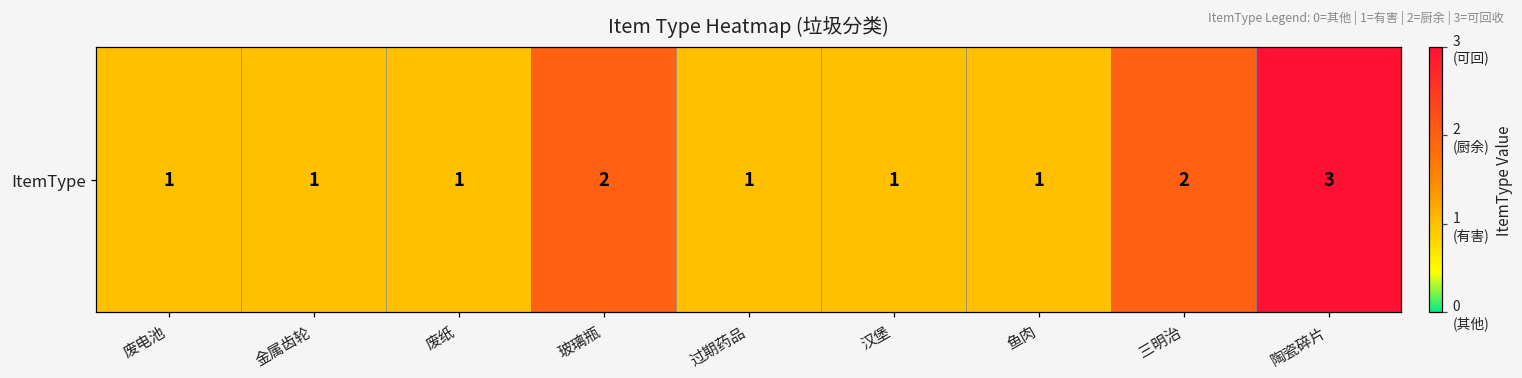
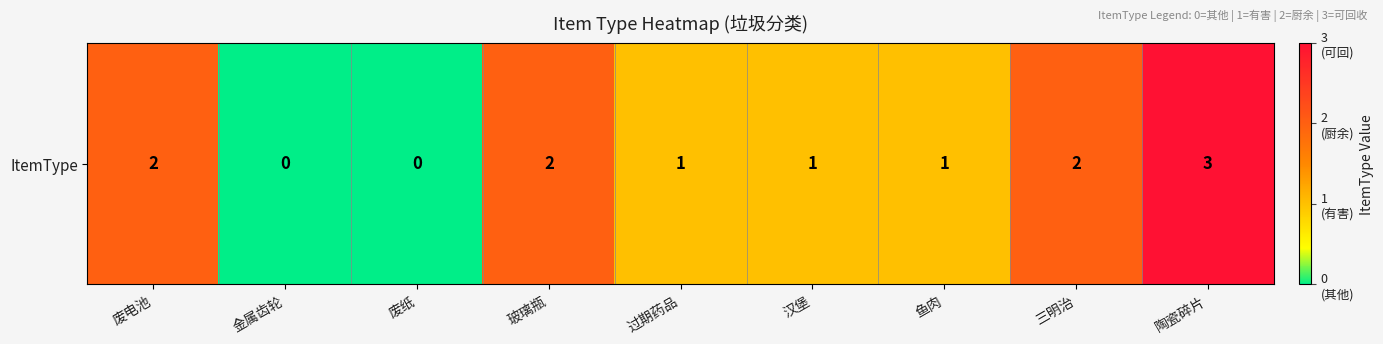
  {
    "ItemType": {
-     "废电池": 1,
-     "金属齿轮": 1,
-     "废纸": 1,
+     "废电池": 2,
+     "金属齿轮": 0,
+     "废纸": 0,
      "玻璃瓶": 2,
      "过期药品": 1,
      "汉堡": 1,
      "鱼肉": 1,
      "三明治": 2,
      "陶瓷碎片": 3
    }
  }
